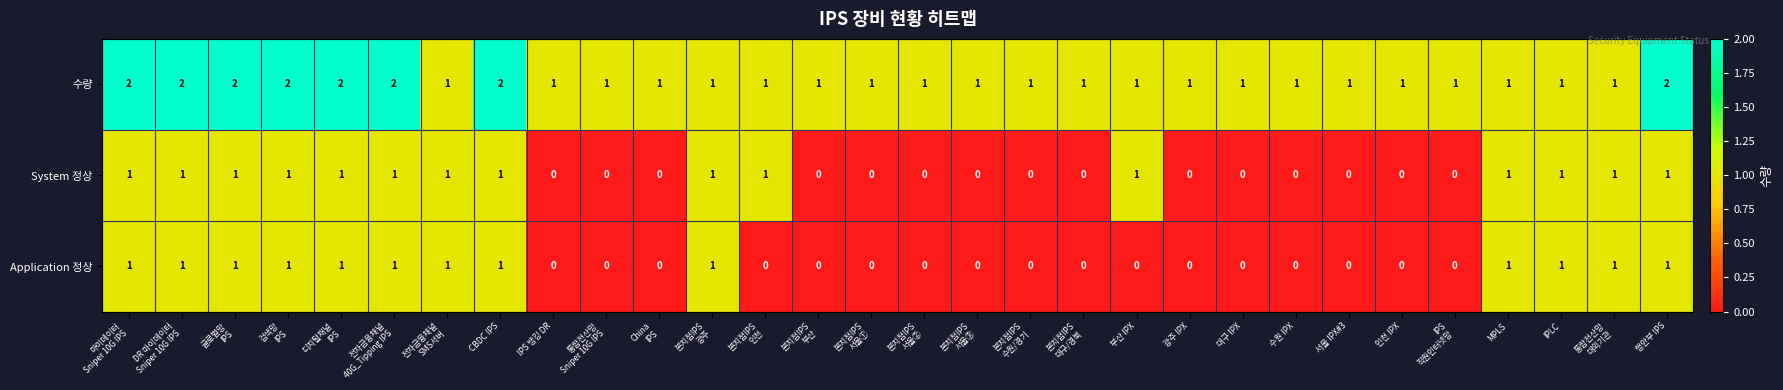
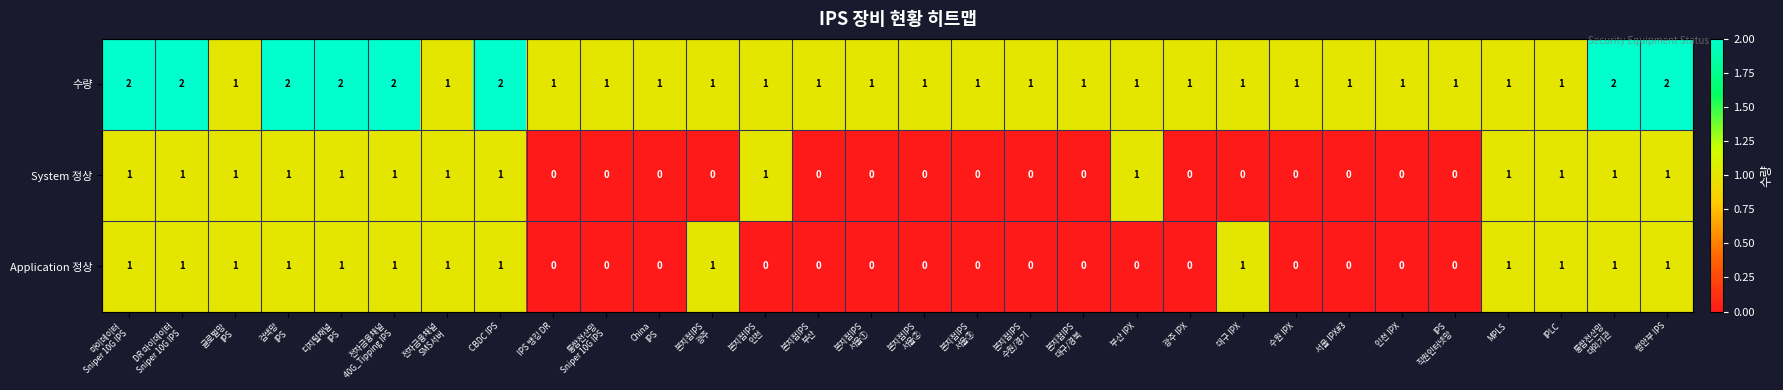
  {
    "수량": {
      "마이데이터 Sniper 10G IPS": 2,
      "DR 마이데이터 Sniper 10G IPS": 2,
-     "글로벌망 IPS": 2,
+     "글로벌망 IPS": 1,
      "검색망 IPS": 2,
      "디지털채널 IPS": 2,
      "전자금융채널 40G_Tipping IPS": 2,
      "전자금융채널 SMS서버": 1,
      "CBDC IPS": 2,
      "IPS 뱅킹 DR": 1,
      "통합전산망 Sniper 10G IPS": 1,
      "China IPS": 1,
      "본지점IPS 광주": 1,
      "본지점IPS 인천": 1,
      "본지점IPS 부산": 1,
      "본지점IPS 서울①": 1,
      "본지점IPS 서울②": 1,
      "본지점IPS 서울③": 1,
      "본지점IPS 수원/경기": 1,
      "본지점IPS 대구/경북": 1,
      "부산 IPX": 1,
      "광주 IPX": 1,
      "대구 IPX": 1,
      "수원 IPX": 1,
      "서울 IPX#3": 1,
      "인천 IPX": 1,
      "IPS 직원인터넷망": 1,
      "MPLS": 1,
      "IPLC": 1,
-     "통합전산망 대외기관": 1
+     "통합전산망 대외기관": 2
    },
    "System 정상": {
      "마이데이터 Sniper 10G IPS": 1,
      "DR 마이데이터 Sniper 10G IPS": 1,
      "글로벌망 IPS": 1,
      "검색망 IPS": 1,
      "디지털채널 IPS": 1,
      "전자금융채널 40G_Tipping IPS": 1,
      "전자금융채널 SMS서버": 1,
      "CBDC IPS": 1,
      "IPS 뱅킹 DR": 0,
      "통합전산망 Sniper 10G IPS": 0,
      "China IPS": 0,
-     "본지점IPS 광주": 1,
+     "본지점IPS 광주": 0,
      "본지점IPS 인천": 1,
      "본지점IPS 부산": 0,
      "본지점IPS 서울①": 0,
      "본지점IPS 서울②": 0,
      "본지점IPS 서울③": 0,
      "본지점IPS 수원/경기": 0,
      "본지점IPS 대구/경북": 0,
      "부산 IPX": 1,
      "광주 IPX": 0,
      "대구 IPX": 0,
      "수원 IPX": 0,
      "서울 IPX#3": 0,
      "인천 IPX": 0,
      "IPS 직원인터넷망": 0,
      "MPLS": 1,
      "IPLC": 1,
      "통합전산망 대외기관": 1,
      "행안부 IPS": 1
    },
    "Application 정상": {
      "마이데이터 Sniper 10G IPS": 1,
      "DR 마이데이터 Sniper 10G IPS": 1,
      "글로벌망 IPS": 1,
      "검색망 IPS": 1,
      "디지털채널 IPS": 1,
      "전자금융채널 40G_Tipping IPS": 1,
      "전자금융채널 SMS서버": 1,
      "CBDC IPS": 1,
      "IPS 뱅킹 DR": 0,
      "통합전산망 Sniper 10G IPS": 0,
      "China IPS": 0,
      "본지점IPS 광주": 1,
      "본지점IPS 인천": 0,
      "본지점IPS 부산": 0,
      "본지점IPS 서울①": 0,
      "본지점IPS 서울②": 0,
      "본지점IPS 서울③": 0,
      "본지점IPS 수원/경기": 0,
      "본지점IPS 대구/경북": 0,
      "부산 IPX": 0,
      "광주 IPX": 0,
-     "대구 IPX": 0,
+     "대구 IPX": 1,
      "수원 IPX": 0,
      "서울 IPX#3": 0,
      "인천 IPX": 0,
      "IPS 직원인터넷망": 0,
      "MPLS": 1,
      "IPLC": 1,
      "통합전산망 대외기관": 1,
      "행안부 IPS": 1
    }
  }
